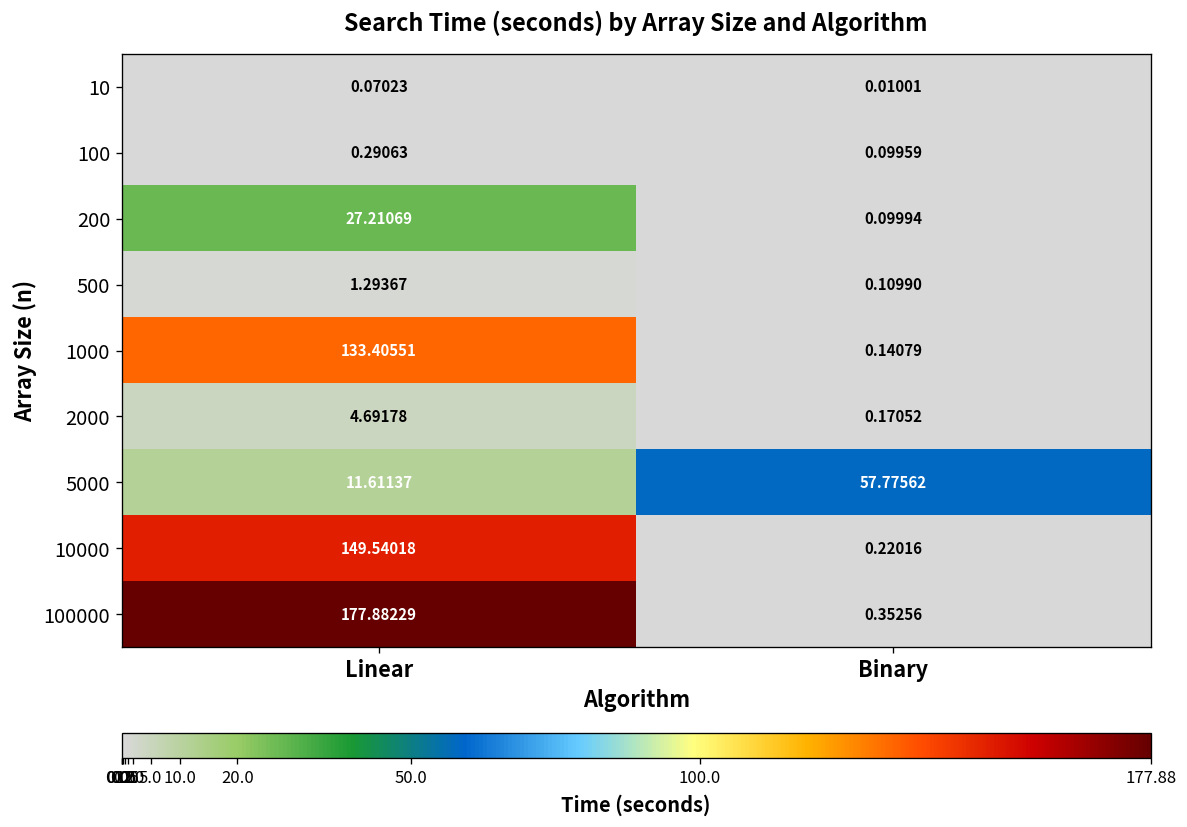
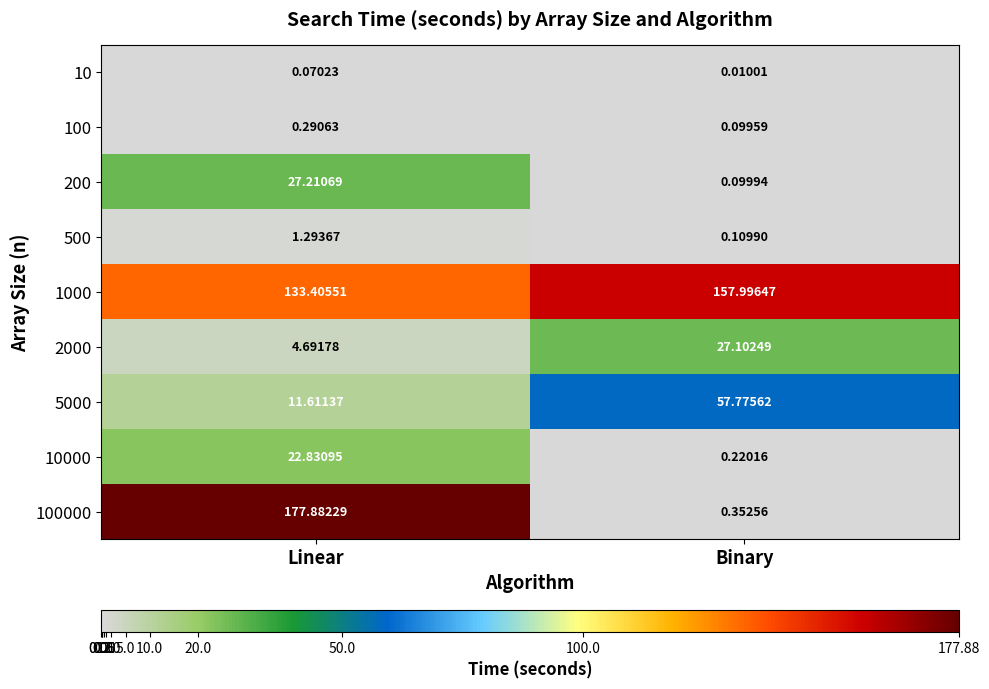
  {
    "10": {
      "Linear": 0.07023,
      "Binary": 0.01001
    },
    "100": {
      "Linear": 0.29063,
      "Binary": 0.09959
    },
    "200": {
      "Linear": 27.21069,
      "Binary": 0.09994
    },
    "500": {
      "Linear": 1.29367,
      "Binary": 0.10990
    },
    "1000": {
      "Linear": 133.40551,
-     "Binary": 0.14079
+     "Binary": 157.99647
    },
    "2000": {
      "Linear": 4.69178,
-     "Binary": 0.17052
+     "Binary": 27.10249
    },
    "5000": {
      "Linear": 11.61137,
      "Binary": 57.77562
    },
    "10000": {
-     "Linear": 149.54018,
+     "Linear": 22.83095,
      "Binary": 0.22016
    },
    "100000": {
      "Linear": 177.88229,
      "Binary": 0.35256
    }
  }
